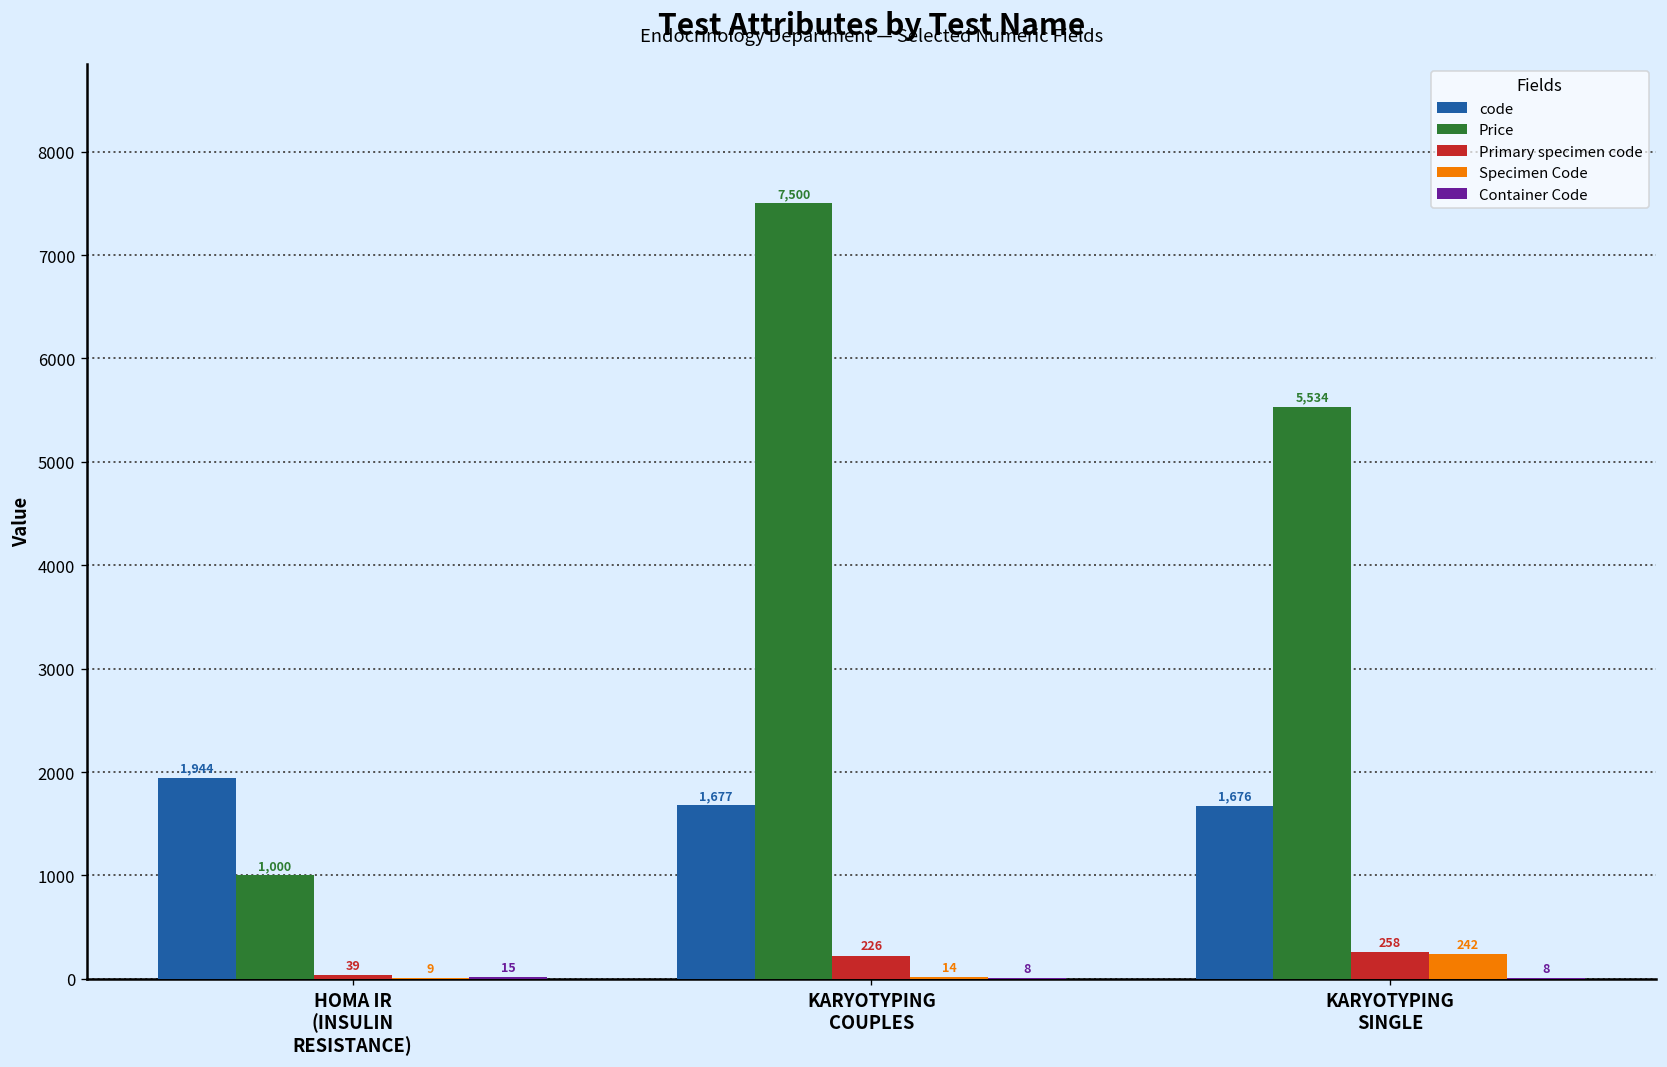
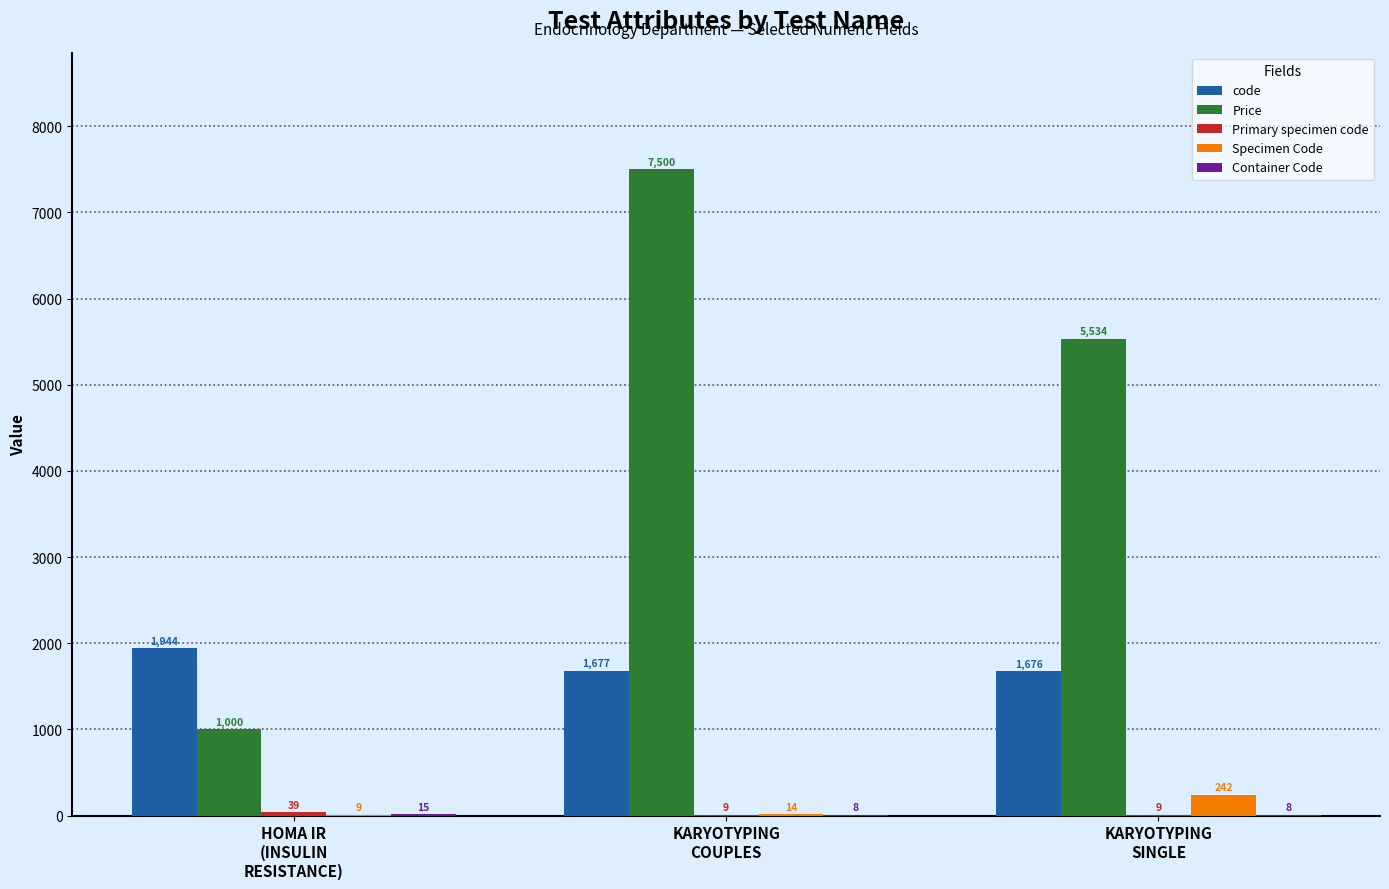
  {
    "code": {
      "HOMA IR (INSULIN RESISTANCE)": "1,944",
      "KARYOTYPING COUPLES": "1,677",
      "KARYOTYPING SINGLE": "1,676"
    },
    "Price": {
      "HOMA IR (INSULIN RESISTANCE)": "1,000",
      "KARYOTYPING COUPLES": "7,500",
      "KARYOTYPING SINGLE": "5,534"
    },
    "Primary specimen code": {
      "HOMA IR (INSULIN RESISTANCE)": "39",
-     "KARYOTYPING COUPLES": "226",
-     "KARYOTYPING SINGLE": "258"
+     "KARYOTYPING COUPLES": "9",
+     "KARYOTYPING SINGLE": "9"
    },
    "Specimen Code": {
      "HOMA IR (INSULIN RESISTANCE)": "9",
      "KARYOTYPING COUPLES": "14",
      "KARYOTYPING SINGLE": "242"
    },
    "Container Code": {
      "HOMA IR (INSULIN RESISTANCE)": "15",
      "KARYOTYPING COUPLES": "8",
      "KARYOTYPING SINGLE": "8"
    }
  }
